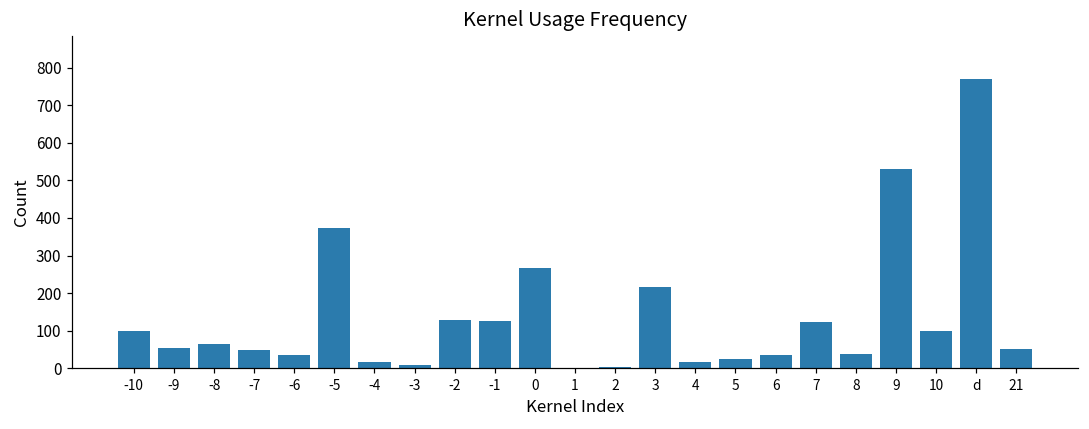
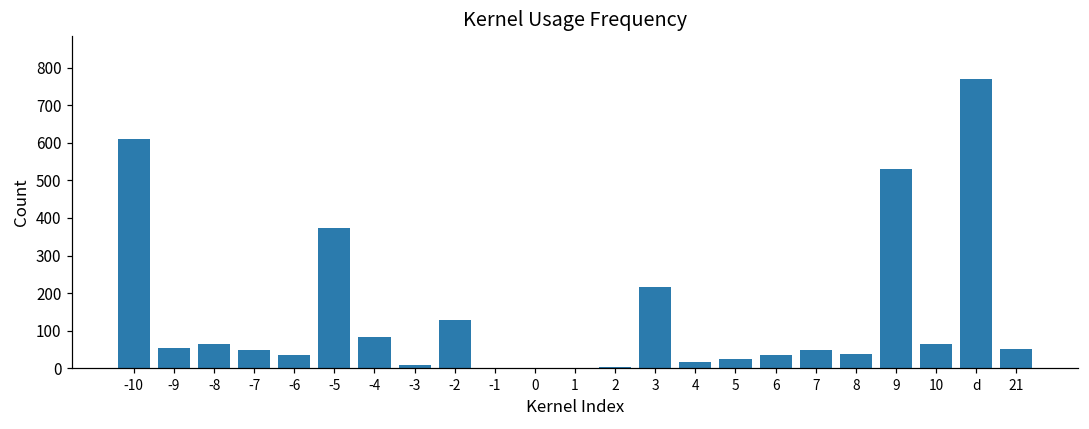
  {
-   "-10": 100,
+   "-10": 610,
    "-9": 50,
    "-8": 60,
    "-7": 50,
    "-6": 40,
    "-5": 370,
-   "-4": 20,
+   "-4": 80,
    "-3": 10,
    "-2": 130,
-   "-1": 130,
-   "0": 270,
+   "-1": 0,
+   "0": 0,
    "3": 220,
    "4": 20,
    "5": 30,
    "6": 40,
-   "7": 120,
+   "7": 50,
    "8": 40,
    "9": 530,
-   "10": 100,
+   "10": 70,
    "d": 770,
    "21": 50
  }
